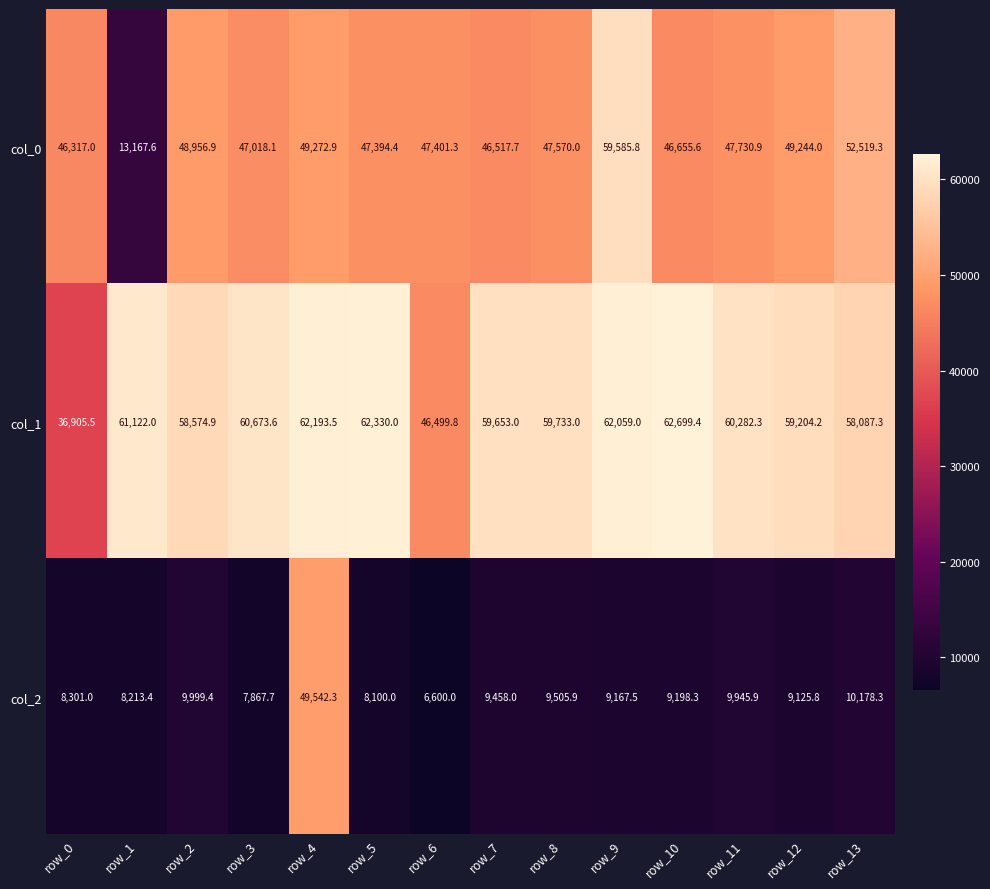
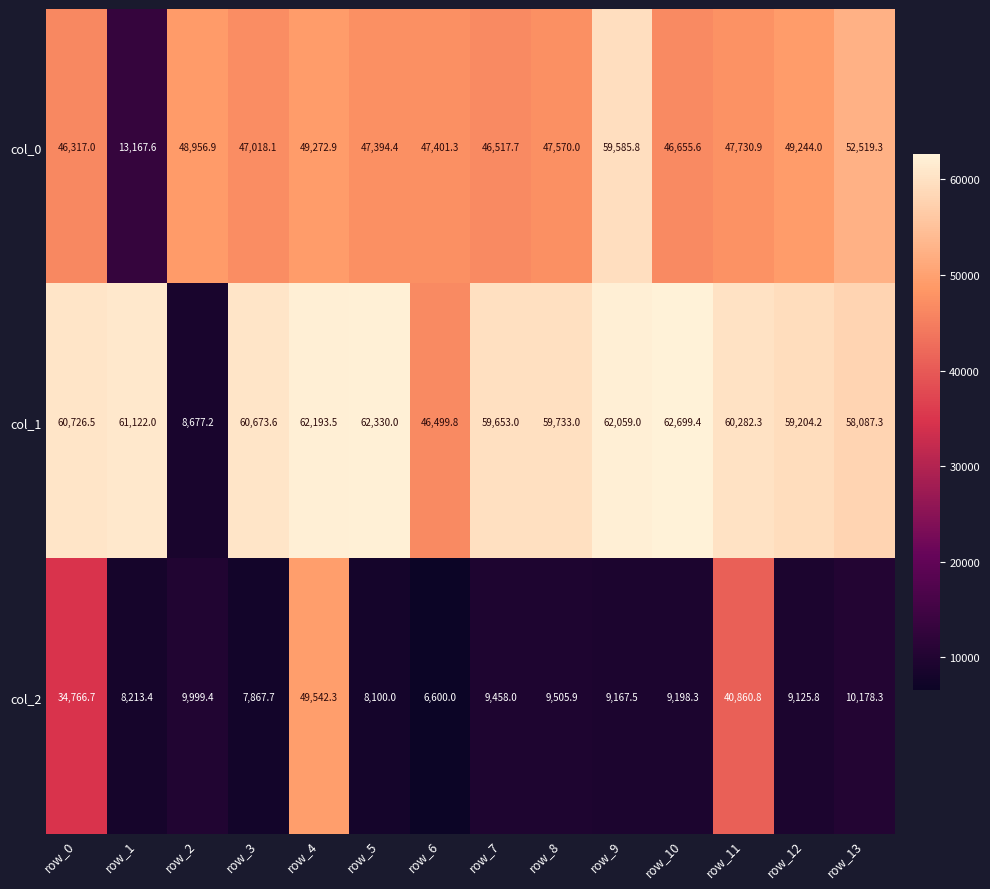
  {
    "col_0": {
      "row_0": "46,317.0",
      "row_1": "13,167.6",
      "row_2": "48,956.9",
      "row_3": "47,018.1",
      "row_4": "49,272.9",
      "row_5": "47,394.4",
      "row_6": "47,401.3",
      "row_7": "46,517.7",
      "row_8": "47,570.0",
      "row_9": "59,585.8",
      "row_10": "46,655.6",
      "row_11": "47,730.9",
      "row_12": "49,244.0",
      "row_13": "52,519.3"
    },
    "col_1": {
-     "row_0": "36,905.5",
+     "row_0": "60,726.5",
      "row_1": "61,122.0",
-     "row_2": "58,574.9",
+     "row_2": "8,677.2",
      "row_3": "60,673.6",
      "row_4": "62,193.5",
      "row_5": "62,330.0",
      "row_6": "46,499.8",
      "row_7": "59,653.0",
      "row_8": "59,733.0",
      "row_9": "62,059.0",
      "row_10": "62,699.4",
      "row_11": "60,282.3",
      "row_12": "59,204.2",
      "row_13": "58,087.3"
    },
    "col_2": {
-     "row_0": "8,301.0",
+     "row_0": "34,766.7",
      "row_1": "8,213.4",
      "row_2": "9,999.4",
      "row_3": "7,867.7",
      "row_4": "49,542.3",
      "row_5": "8,100.0",
      "row_6": "6,600.0",
      "row_7": "9,458.0",
      "row_8": "9,505.9",
      "row_9": "9,167.5",
      "row_10": "9,198.3",
-     "row_11": "9,945.9",
+     "row_11": "40,860.8",
      "row_12": "9,125.8",
      "row_13": "10,178.3"
    }
  }
